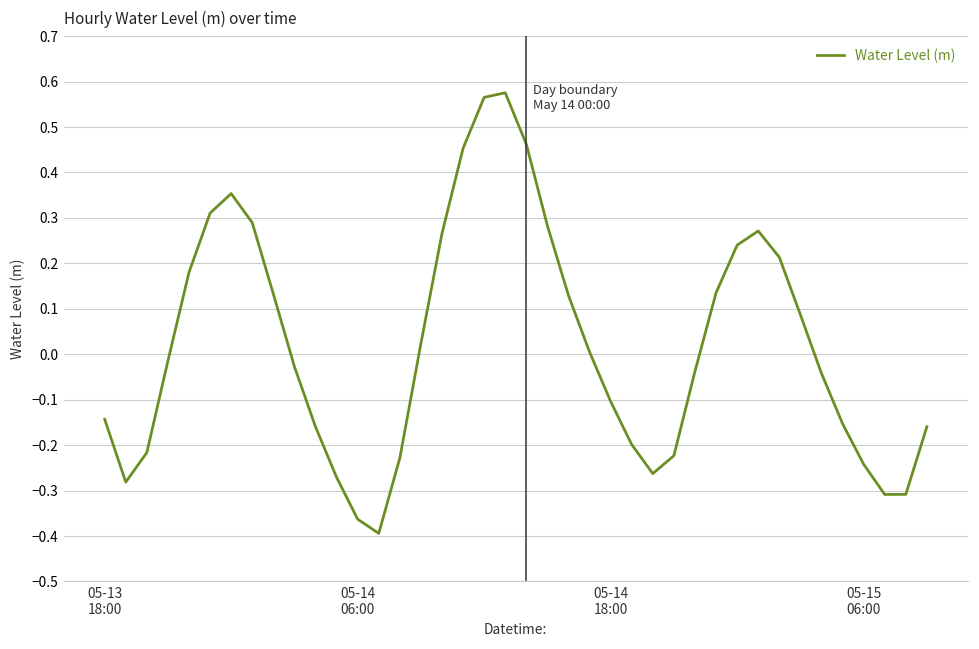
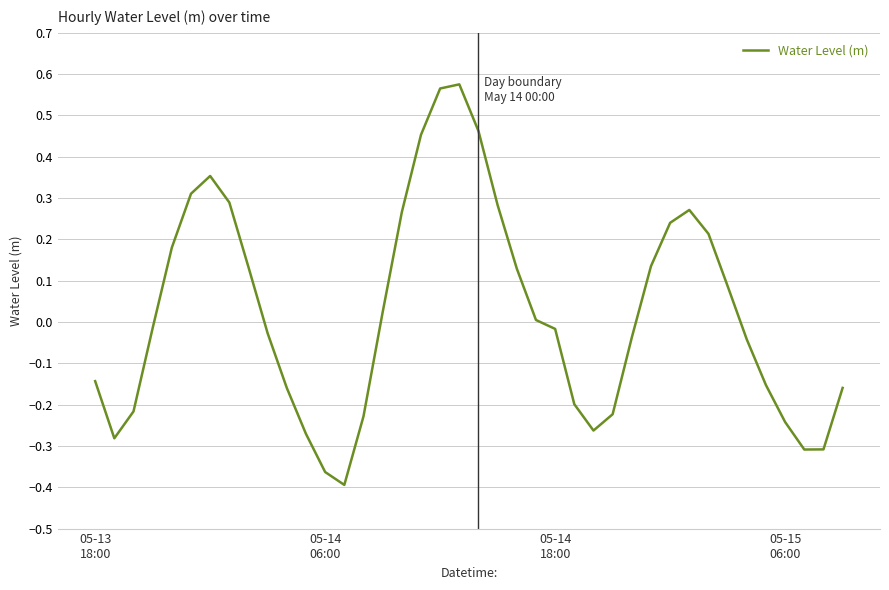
  {
    "05-13 18:00": -0.14,
    "05-14 06:00": -0.36,
-   "05-14 18:00": -0.10,
+   "05-14 18:00": -0.02,
    "05-15 06:00": -0.24
  }
